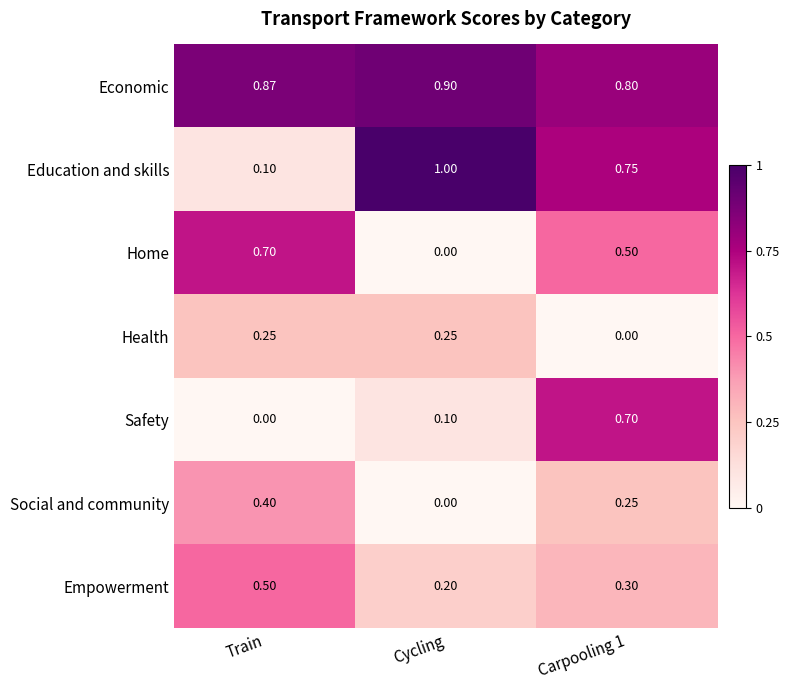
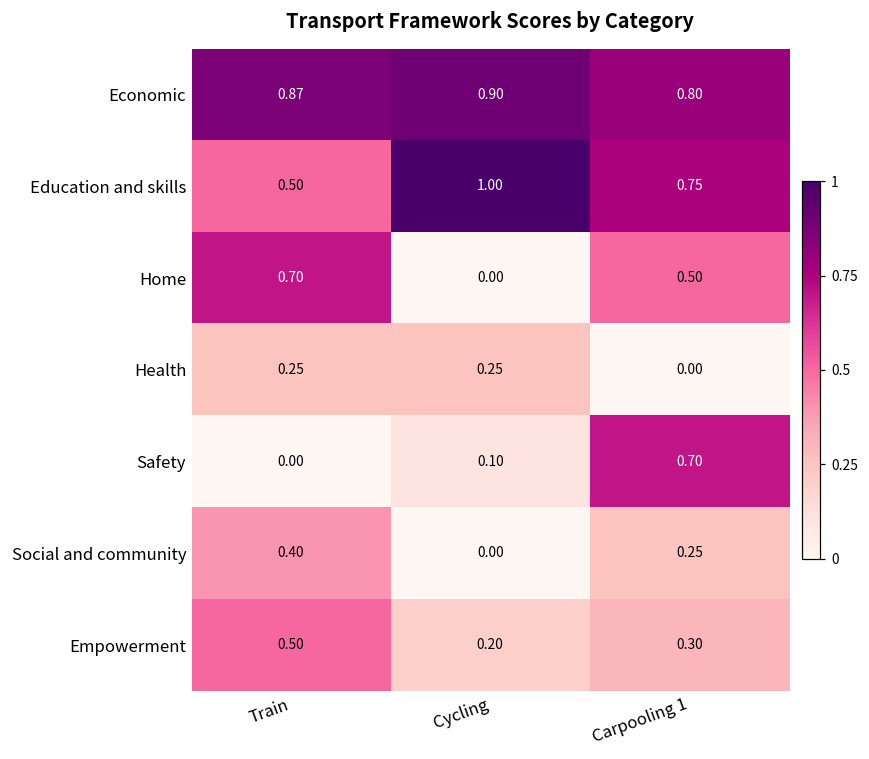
  {
    "Economic": {
      "Train": 0.87,
      "Cycling": 0.90,
      "Carpooling 1": 0.80
    },
    "Education and skills": {
-     "Train": 0.10,
+     "Train": 0.50,
      "Cycling": 1.00,
      "Carpooling 1": 0.75
    },
    "Home": {
      "Train": 0.70,
      "Cycling": 0.00,
      "Carpooling 1": 0.50
    },
    "Health": {
      "Train": 0.25,
      "Cycling": 0.25,
      "Carpooling 1": 0.00
    },
    "Safety": {
      "Train": 0.00,
      "Cycling": 0.10,
      "Carpooling 1": 0.70
    },
    "Social and community": {
      "Train": 0.40,
      "Cycling": 0.00,
      "Carpooling 1": 0.25
    },
    "Empowerment": {
      "Train": 0.50,
      "Cycling": 0.20,
      "Carpooling 1": 0.30
    }
  }
